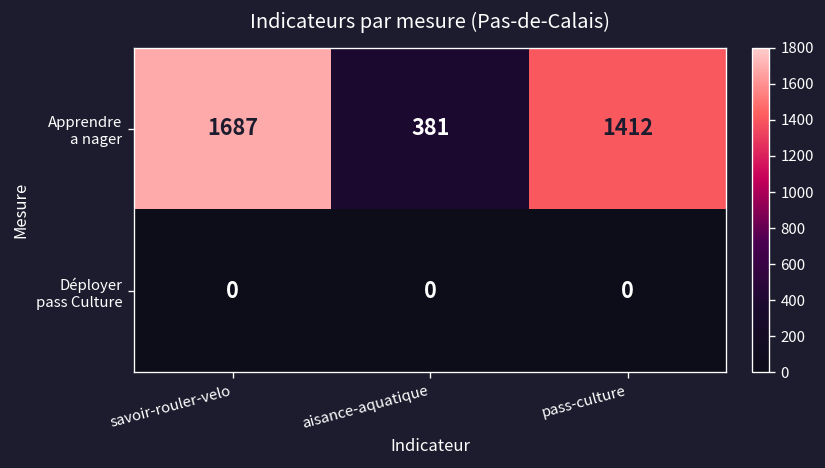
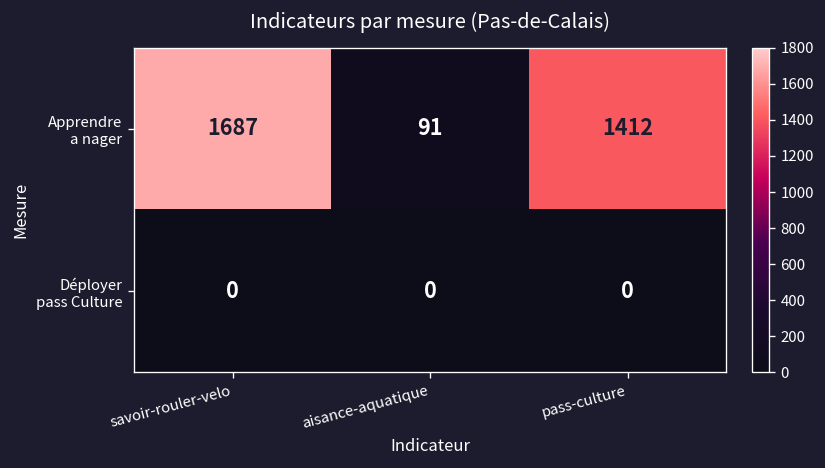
  {
    "Apprendre a nager": {
      "savoir-rouler-velo": 1687,
-     "aisance-aquatique": 381,
+     "aisance-aquatique": 91,
      "pass-culture": 1412
    },
    "Déployer pass Culture": {
      "savoir-rouler-velo": 0,
      "aisance-aquatique": 0,
      "pass-culture": 0
    }
  }
